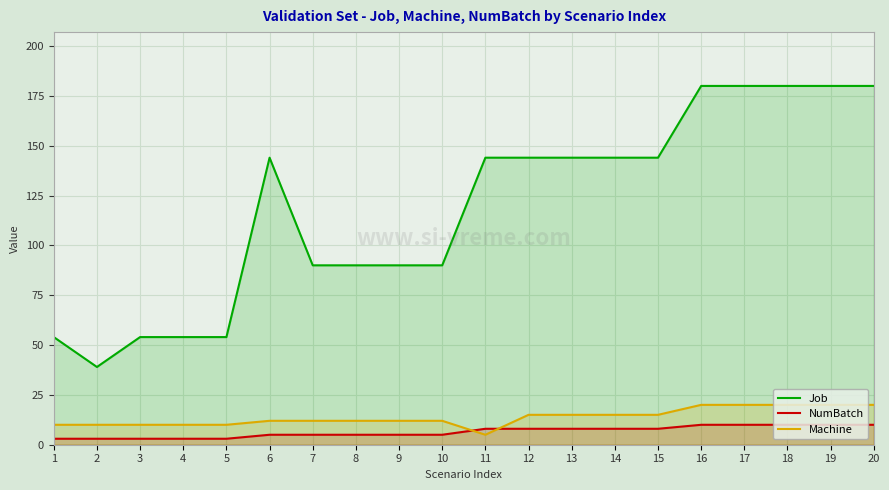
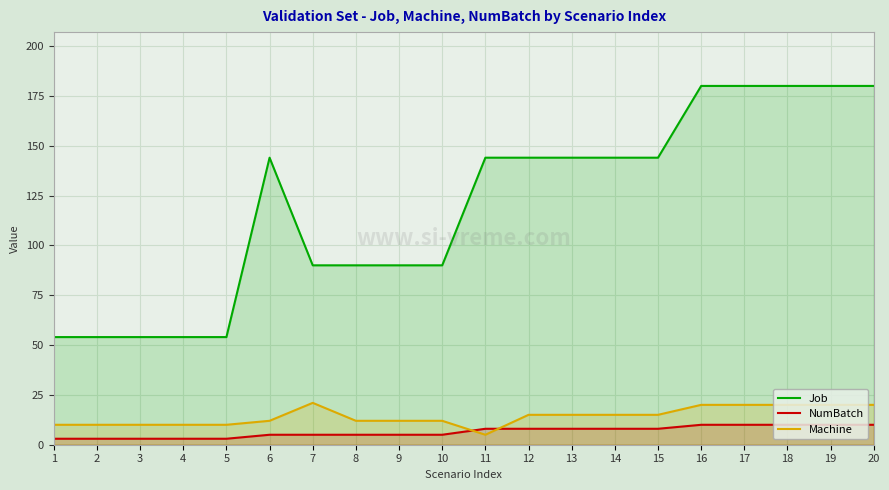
  {
    "Job": {
      "1": 54,
-     "2": 39,
+     "2": 54,
      "3": 54,
      "4": 54,
      "5": 54,
      "6": 144,
      "7": 90,
      "8": 90,
      "9": 90,
      "10": 90,
      "11": 144,
      "12": 144,
      "13": 144,
      "14": 144,
      "15": 144,
      "16": 180,
      "17": 180,
      "18": 180,
      "19": 180,
      "20": 180
    },
    "NumBatch": {
      "1": 3,
      "2": 3,
      "3": 3,
      "4": 3,
      "5": 3,
      "6": 5,
      "7": 5,
      "8": 5,
      "9": 5,
      "10": 5,
      "11": 8,
      "12": 8,
      "13": 8,
      "14": 8,
      "15": 8,
      "16": 10,
      "17": 10,
      "20": 10
    },
    "Machine": {
      "1": 10,
      "2": 10,
      "3": 10,
      "4": 10,
      "5": 10,
      "6": 12,
-     "7": 12,
+     "7": 21,
      "8": 12,
      "9": 12,
      "10": 12,
      "11": 5,
      "12": 15,
      "13": 15,
      "14": 15,
      "15": 15,
      "16": 20,
      "17": 20,
      "20": 20
    }
  }
